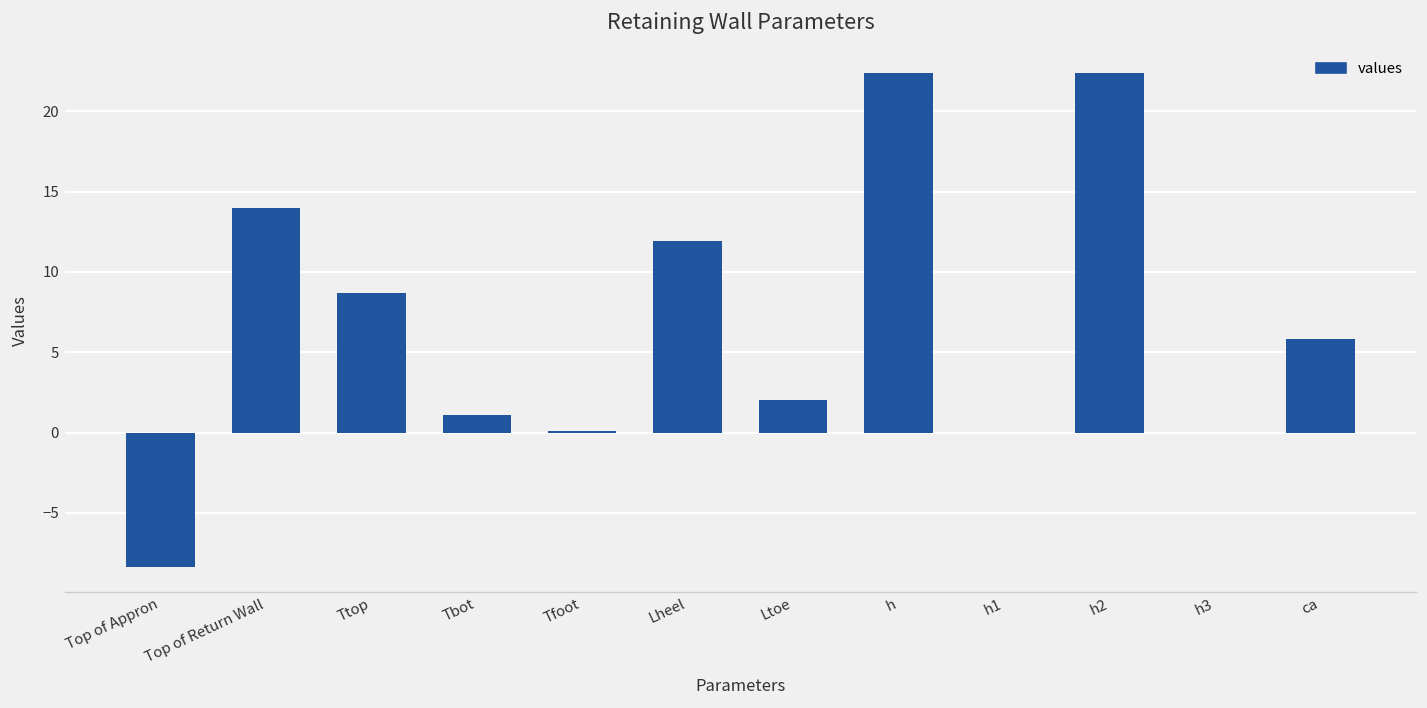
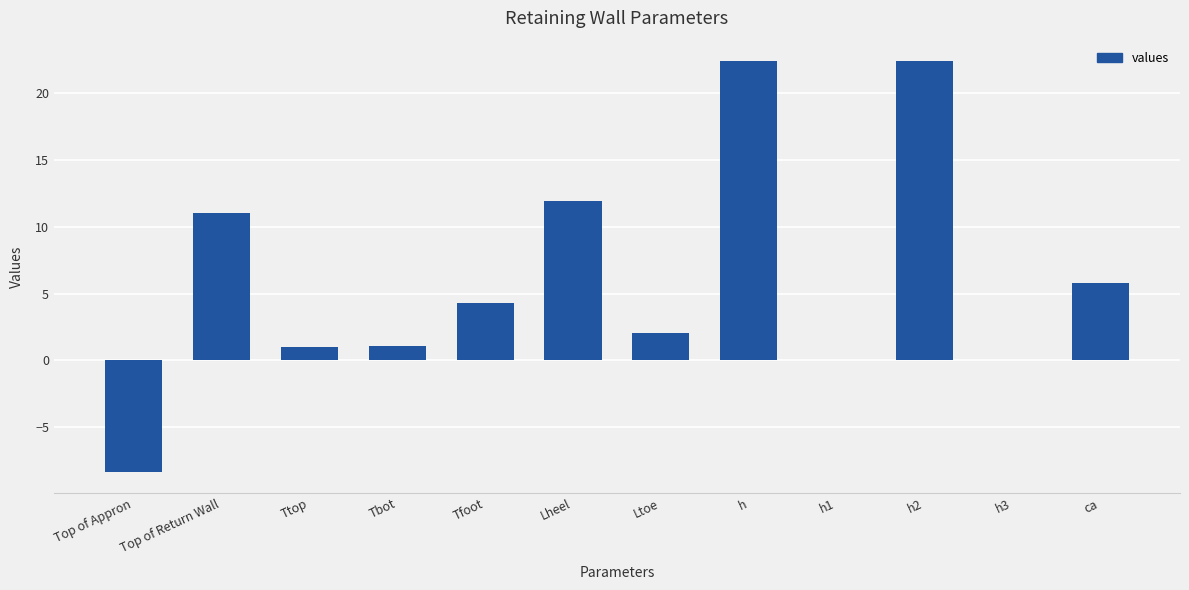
  {
    "Top of Appron": -8.4,
-   "Top of Return Wall": 14,
-   "Ttop": 8.7,
+   "Top of Return Wall": 11,
+   "Ttop": 1.0,
    "Tbot": 1.1,
-   "Tfoot": 0.1,
+   "Tfoot": 4.3,
    "Lheel": 11.9,
    "Ltoe": 2.0,
    "h": 22.4,
    "h1": 0.0,
    "h2": 22.4,
    "h3": 0.0,
    "ca": 5.8
  }
